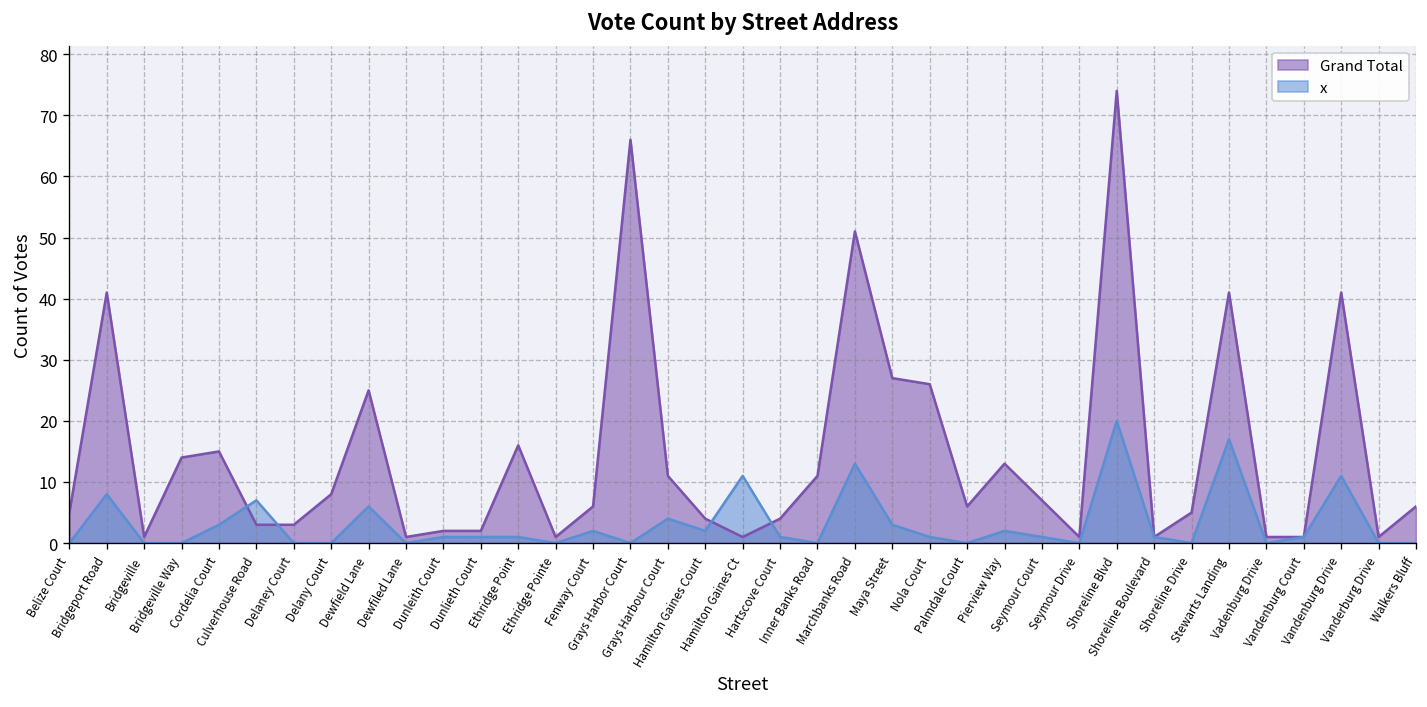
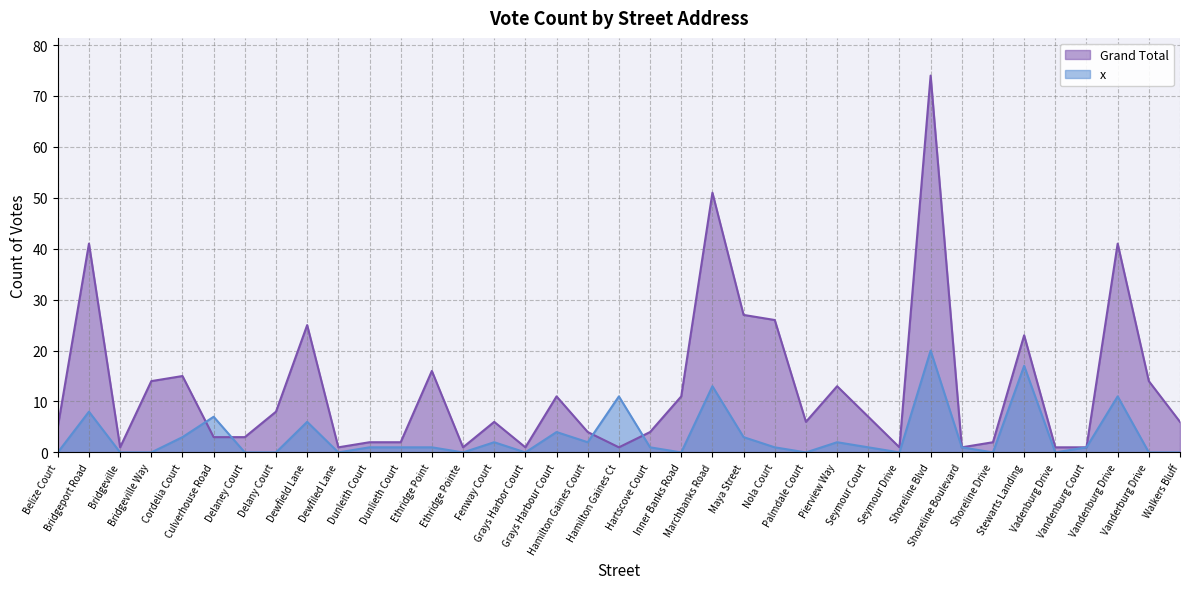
  {
    "Grand Total": {
      "Belize Court": 5,
      "Bridgeport Road": 41,
      "Bridgeville": 1,
      "Bridgeville Way": 14,
      "Cordelia Court": 15,
      "Culverhouse Road": 3,
      "Delaney Court": 3,
      "Delany Court": 8,
      "Dewfield Lane": 25,
      "Dewfiled Lane": 1,
      "Dunleith Court": 2,
      "Dunlieth Court": 2,
      "Ethridge Point": 16,
      "Ethridge Pointe": 1,
      "Fenway Court": 6,
-     "Grays Harbor Court": 66,
+     "Grays Harbor Court": 1,
      "Grays Harbour Court": 11,
      "Hamilton Gaines Court": 4,
      "Hamilton Gaines Ct": 1,
      "Hartscove Court": 4,
      "Inner Banks Road": 11,
      "Marchbanks Road": 51,
      "Maya Street": 27,
      "Nola Court": 26,
      "Palmdale Court": 6,
      "Pierview Way": 13,
      "Seymour Court": 7,
      "Seymour Drive": 1,
      "Shoreline Blvd": 74,
-     "Shoreline Drive": 5,
-     "Stewarts Landing": 41,
+     "Shoreline Drive": 2,
+     "Stewarts Landing": 23,
      "Vadenburg Drive": 1,
      "Vandenburg Drive": 41,
-     "Vanderburg Drive": 1,
+     "Vanderburg Drive": 14,
      "Walkers Bluff": 6
    },
    "x": {
      "Belize Court": 0,
      "Bridgeport Road": 8,
      "Bridgeville": 0,
      "Bridgeville Way": 0,
      "Cordelia Court": 3,
      "Culverhouse Road": 7,
      "Delaney Court": 0,
      "Delany Court": 0,
      "Dewfield Lane": 6,
      "Dewfiled Lane": 0,
      "Dunleith Court": 1,
      "Dunlieth Court": 1,
      "Ethridge Point": 1,
      "Ethridge Pointe": 0,
      "Fenway Court": 2,
      "Grays Harbor Court": 0,
      "Grays Harbour Court": 4,
      "Hamilton Gaines Court": 2,
      "Hamilton Gaines Ct": 11,
      "Hartscove Court": 1,
      "Inner Banks Road": 0,
      "Marchbanks Road": 13,
      "Maya Street": 3,
      "Nola Court": 1,
      "Palmdale Court": 0,
      "Pierview Way": 2,
      "Seymour Court": 1,
      "Seymour Drive": 0,
      "Shoreline Blvd": 20,
      "Shoreline Drive": 0,
      "Stewarts Landing": 17,
      "Vadenburg Drive": 0,
      "Vandenburg Drive": 11,
      "Vanderburg Drive": 0,
      "Walkers Bluff": 0
    }
  }
